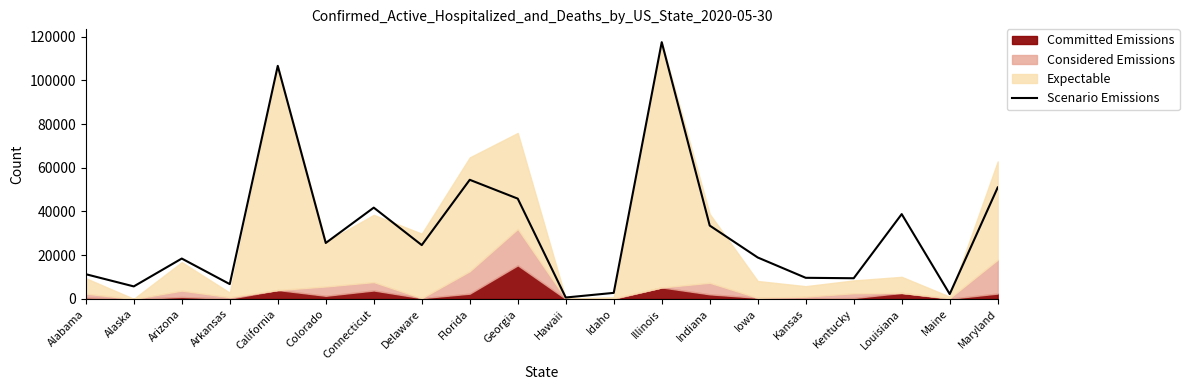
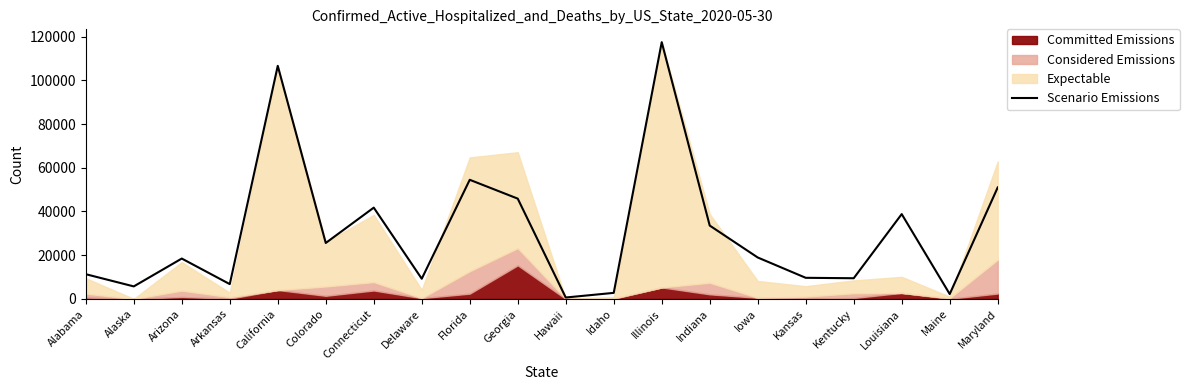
  {
    "Scenario Emissions": {
      "Alabama": 11000,
      "Alaska": 6000,
      "Arizona": 18000,
      "Arkansas": 7000,
      "Connecticut": 42000,
-     "Delaware": 25000,
+     "Delaware": 9000,
      "Florida": 54000,
      "Georgia": 46000,
      "Idaho": 3000,
      "Indiana": 34000,
      "Iowa": 19000,
      "Kansas": 10000,
      "Louisiana": 39000,
      "Maine": 2000,
      "Maryland": 51000
    },
    "Committed Emissions": {
      "Colorado": 1000,
      "Connecticut": 4000,
      "Florida": 2000,
      "Georgia": 15000,
      "Indiana": 2000,
      "Maryland": 2000
    },
    "Considered Emissions": {
      "Alabama": 2000,
      "Arizona": 3000,
      "Colorado": 4000,
      "Connecticut": 4000,
      "Florida": 10000,
-     "Georgia": 17000,
+     "Georgia": 8000,
      "Indiana": 5000,
      "Kentucky": 2000,
      "Maryland": 15000
    },
    "Expectable": {
      "Alabama": 7000,
      "Arizona": 13000,
      "Arkansas": 2000,
      "Connecticut": 31000,
-     "Delaware": 29000,
+     "Delaware": 4000,
      "Florida": 52000,
      "Georgia": 44000,
      "Indiana": 31000,
      "Iowa": 8000,
      "Kansas": 5000,
      "Louisiana": 7000,
      "Maryland": 45000
    }
  }
